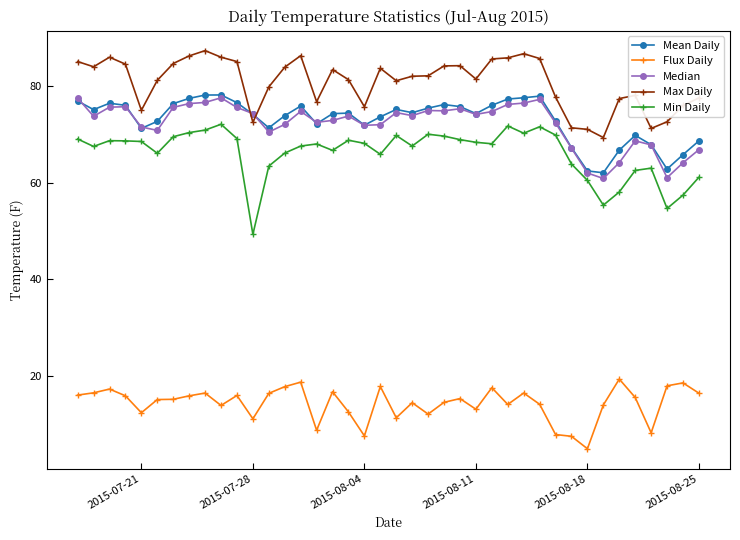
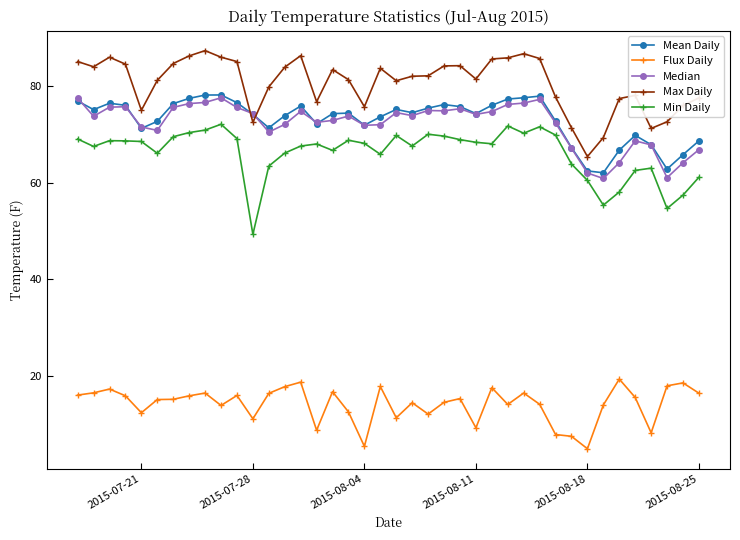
  {
    "Mean Daily": {
      "2015-08-25": 69
    },
    "Flux Daily": {
      "2015-07-21": 12,
      "2015-07-28": 11,
-     "2015-08-04": 8,
-     "2015-08-11": 13,
+     "2015-08-04": 5,
+     "2015-08-11": 9,
      "2015-08-18": 5,
      "2015-08-25": 16
    },
    "Median": {
      "2015-08-25": 67
    },
    "Max Daily": {
      "2015-07-21": 75,
      "2015-07-28": 73,
      "2015-08-04": 76,
      "2015-08-11": 82,
-     "2015-08-18": 71
+     "2015-08-18": 65
    },
    "Min Daily": {
      "2015-07-21": 69,
      "2015-07-28": 49,
      "2015-08-04": 68,
      "2015-08-11": 68,
      "2015-08-18": 61,
      "2015-08-25": 61
    }
  }
